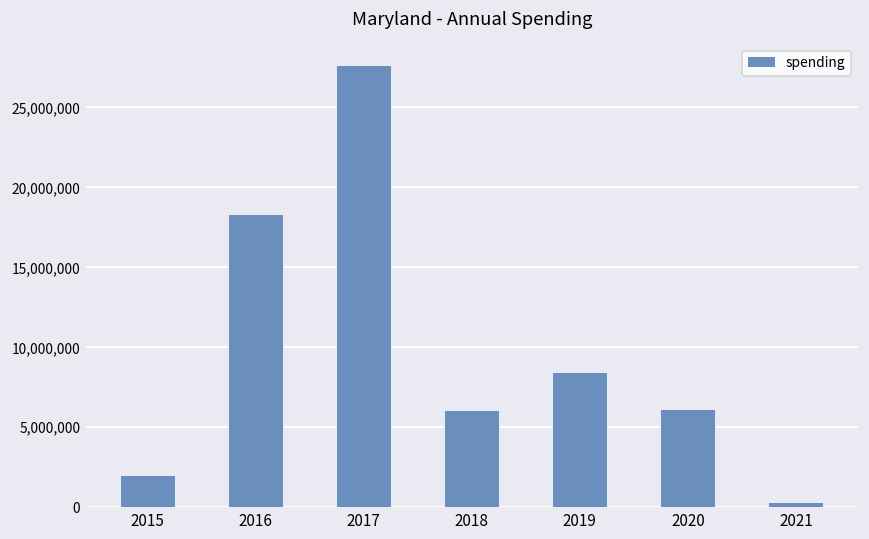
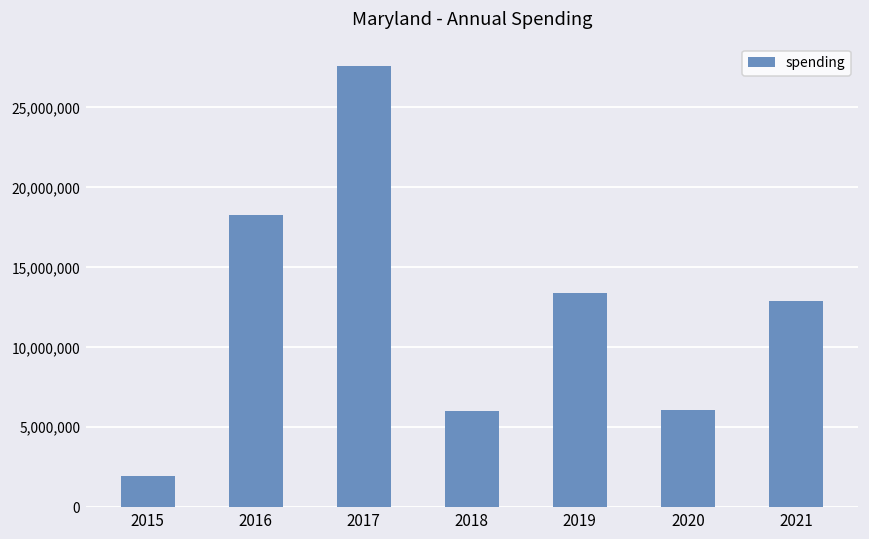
  {
    "2015": "2,000,000",
    "2016": "18,300,000",
    "2017": "27,600,000",
    "2018": "6,000,000",
-   "2019": "8,400,000",
+   "2019": "13,400,000",
    "2020": "6,100,000",
-   "2021": "300,000"
+   "2021": "12,900,000"
  }
